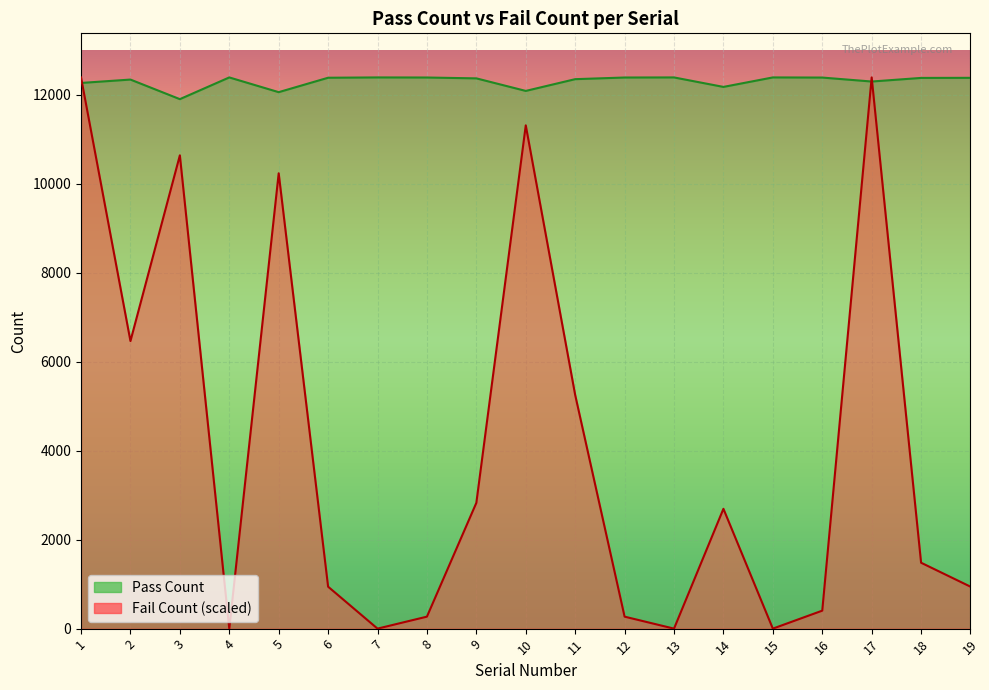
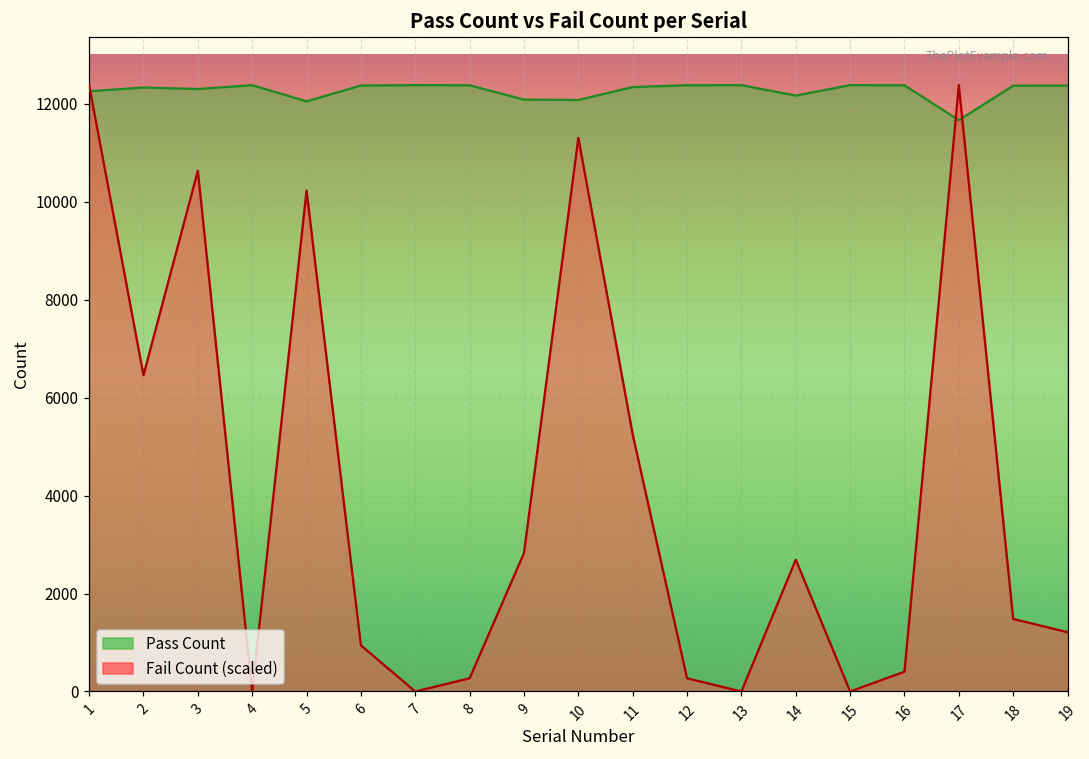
  {
    "Pass Count": {
      "1": 12300,
      "2": 12300,
-     "3": 11900,
+     "3": 12300,
      "4": 12400,
      "5": 12100,
      "6": 12400,
      "7": 12400,
      "8": 12400,
-     "9": 12400,
+     "9": 12100,
      "10": 12100,
      "11": 12300,
      "12": 12400,
      "13": 12400,
      "14": 12200,
      "15": 12400,
      "16": 12400,
-     "17": 12300,
+     "17": 11700,
      "18": 12400,
      "19": 12400
    },
    "Fail Count (scaled)": {
      "1": 12400,
      "2": 6500,
      "3": 10600,
      "4": 0,
      "5": 10200,
      "6": 900,
      "7": 0,
      "8": 300,
      "9": 2800,
      "10": 11300,
      "11": 5200,
      "12": 300,
      "13": 0,
      "14": 2700,
      "15": 0,
      "16": 400,
      "17": 12400,
      "18": 1500,
-     "19": 900
+     "19": 1200
    }
  }
